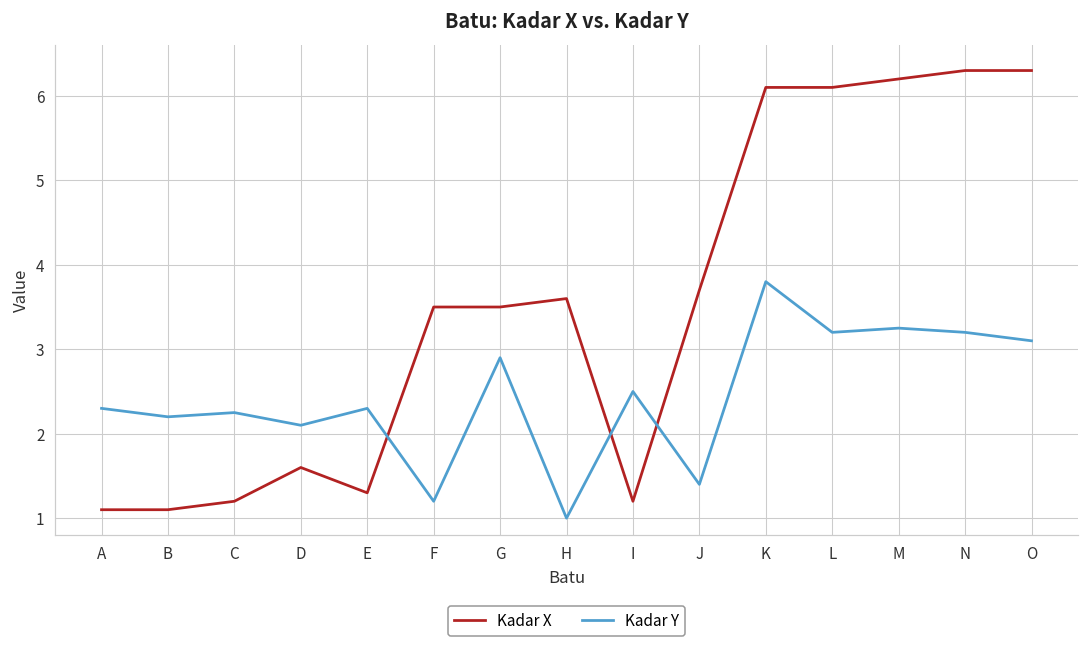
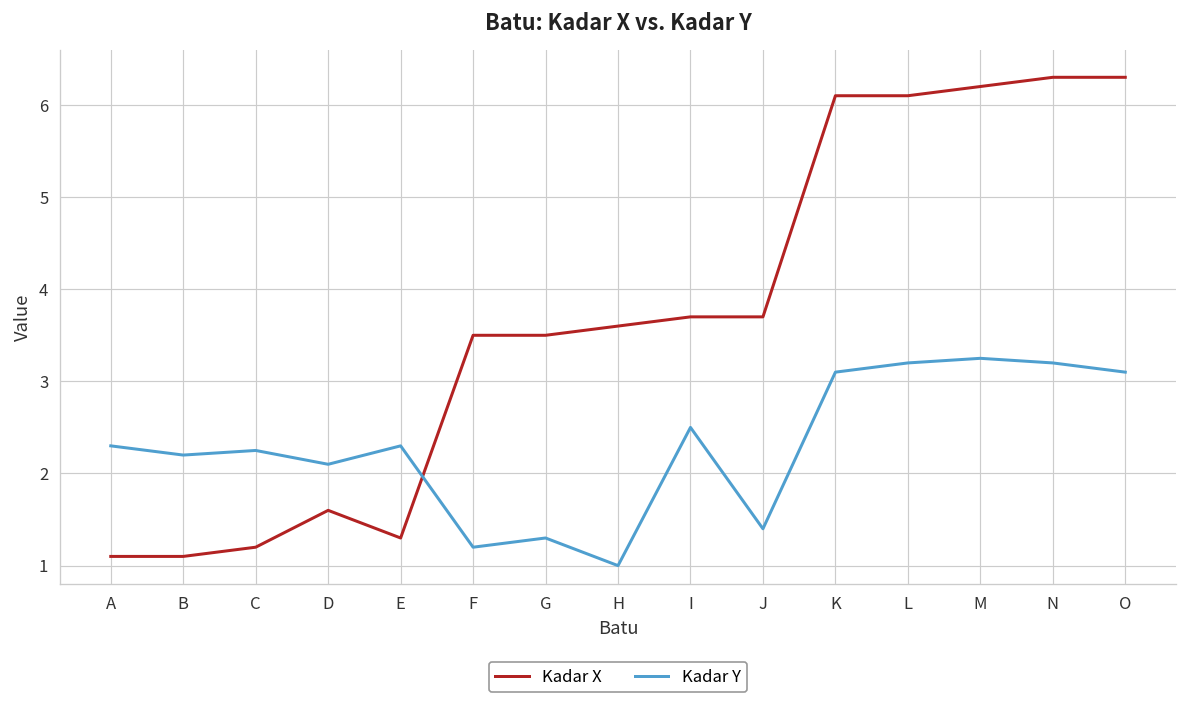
  {
    "Kadar X": {
      "A": 1.1,
      "B": 1.1,
      "C": 1.2,
      "D": 1.6,
      "E": 1.3,
      "F": 3.5,
      "G": 3.5,
      "H": 3.6,
-     "I": 1.2,
+     "I": 3.7,
      "J": 3.7,
      "K": 6.1,
      "L": 6.1,
      "M": 6.2,
      "N": 6.3,
      "O": 6.3
    },
    "Kadar Y": {
      "A": 2.3,
      "B": 2.2,
      "C": 2.3,
      "D": 2.1,
      "E": 2.3,
      "F": 1.2,
-     "G": 2.9,
+     "G": 1.3,
      "H": 1.0,
      "I": 2.5,
      "J": 1.4,
-     "K": 3.8,
+     "K": 3.1,
      "L": 3.2,
      "M": 3.3,
      "N": 3.2,
      "O": 3.1
    }
  }
